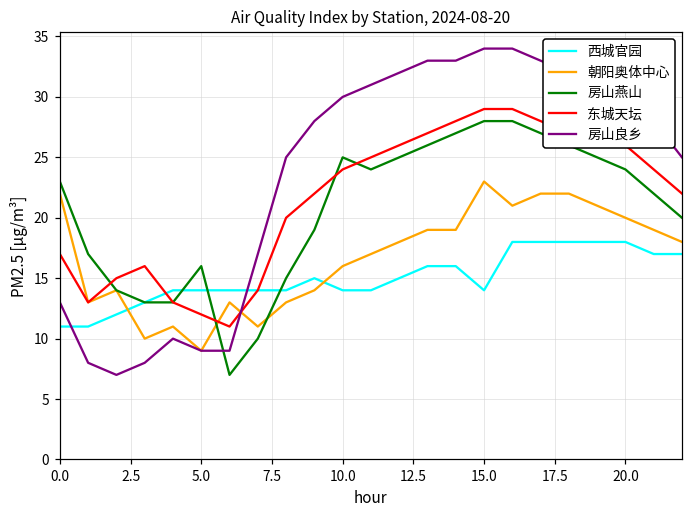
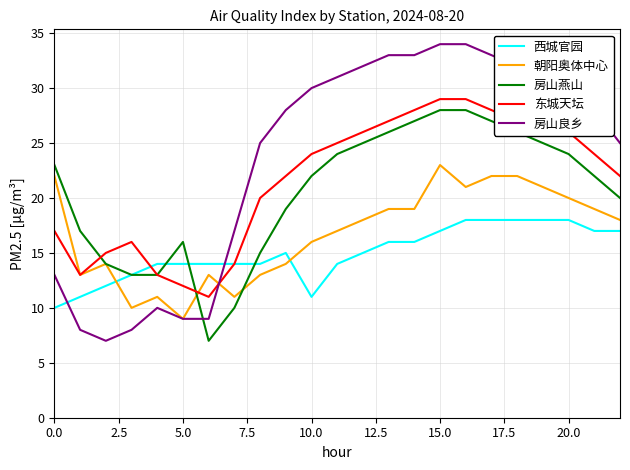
  {
    "西城官园": {
-     "0.0": 11,
+     "0.0": 10,
      "5.0": 14,
-     "10.0": 14,
-     "15.0": 14,
+     "10.0": 11,
+     "15.0": 17,
      "20.0": 18
    },
    "朝阳奥体中心": {
      "0.0": 22,
      "10.0": 16,
      "15.0": 23,
      "20.0": 20
    },
    "房山燕山": {
      "0.0": 23,
      "5.0": 16,
-     "10.0": 25,
+     "10.0": 22,
      "15.0": 28,
      "20.0": 24
    },
    "东城天坛": {
      "0.0": 17,
      "5.0": 12,
      "10.0": 24,
      "15.0": 29
    },
    "房山良乡": {
      "0.0": 13,
      "10.0": 30,
      "15.0": 34
    }
  }
